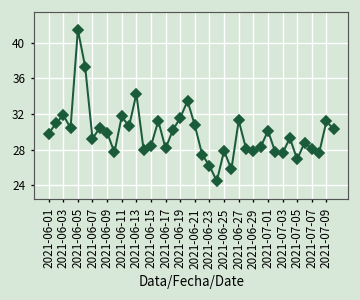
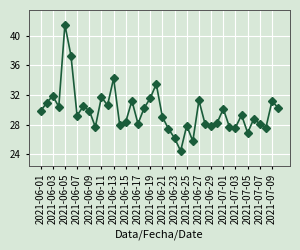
  {
    "2021-06-01": 30,
    "2021-06-03": 32,
    "2021-06-05": 41,
    "2021-06-07": 29,
    "2021-06-09": 30,
    "2021-06-11": 32,
    "2021-06-13": 34,
    "2021-06-15": 28,
    "2021-06-17": 28,
    "2021-06-19": 32,
-   "2021-06-21": 31,
+   "2021-06-21": 29,
    "2021-06-23": 26,
    "2021-06-25": 28,
    "2021-06-27": 31,
    "2021-06-29": 28,
    "2021-07-01": 30,
    "2021-07-03": 28,
    "2021-07-05": 27,
    "2021-07-07": 28,
    "2021-07-09": 31
  }
